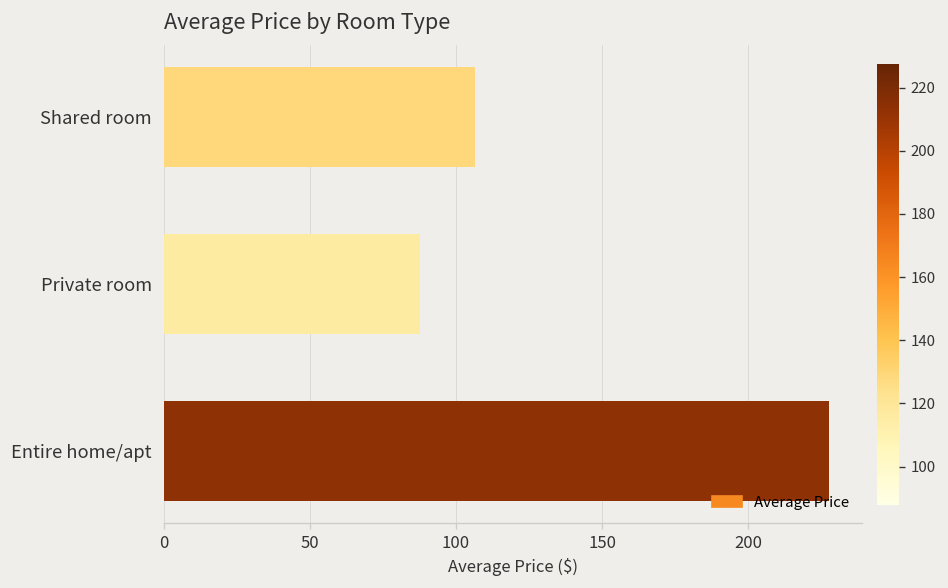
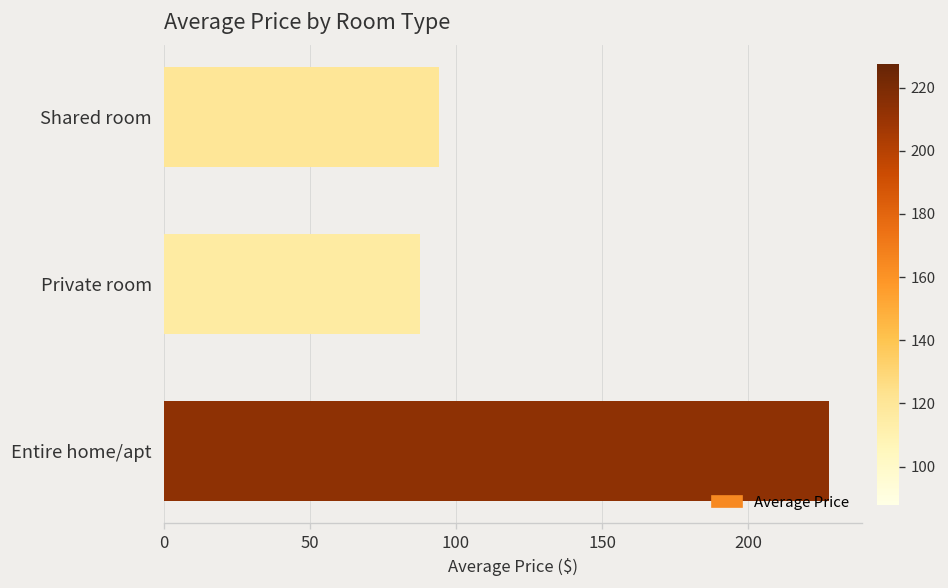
  {
-   "Shared room": 107,
+   "Shared room": 94,
    "Private room": 88,
    "Entire home/apt": 228
  }
